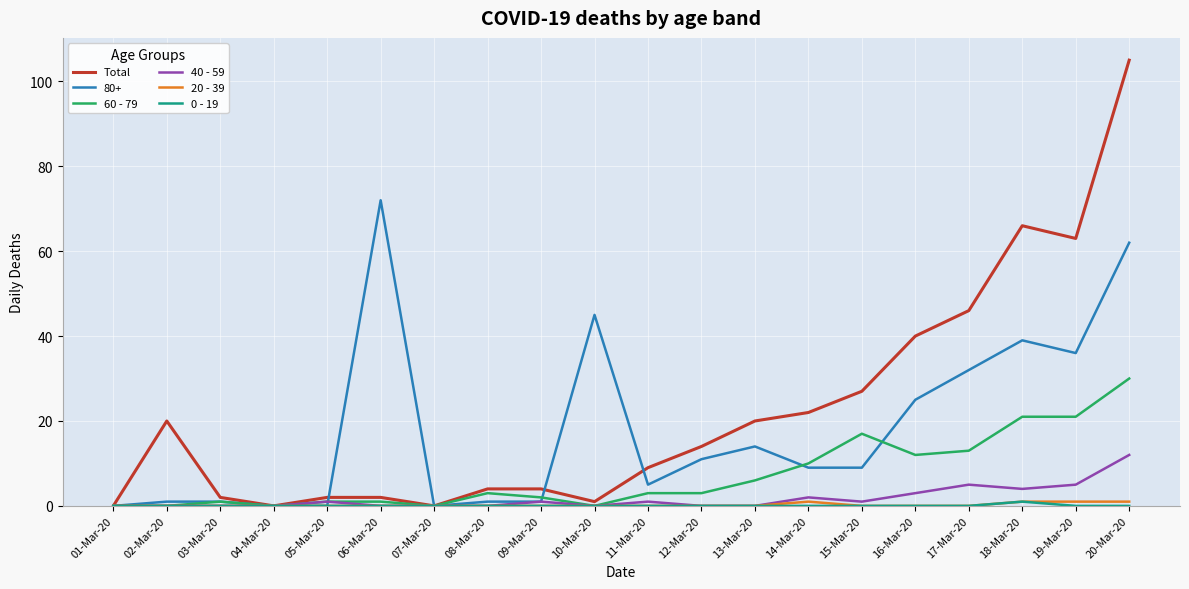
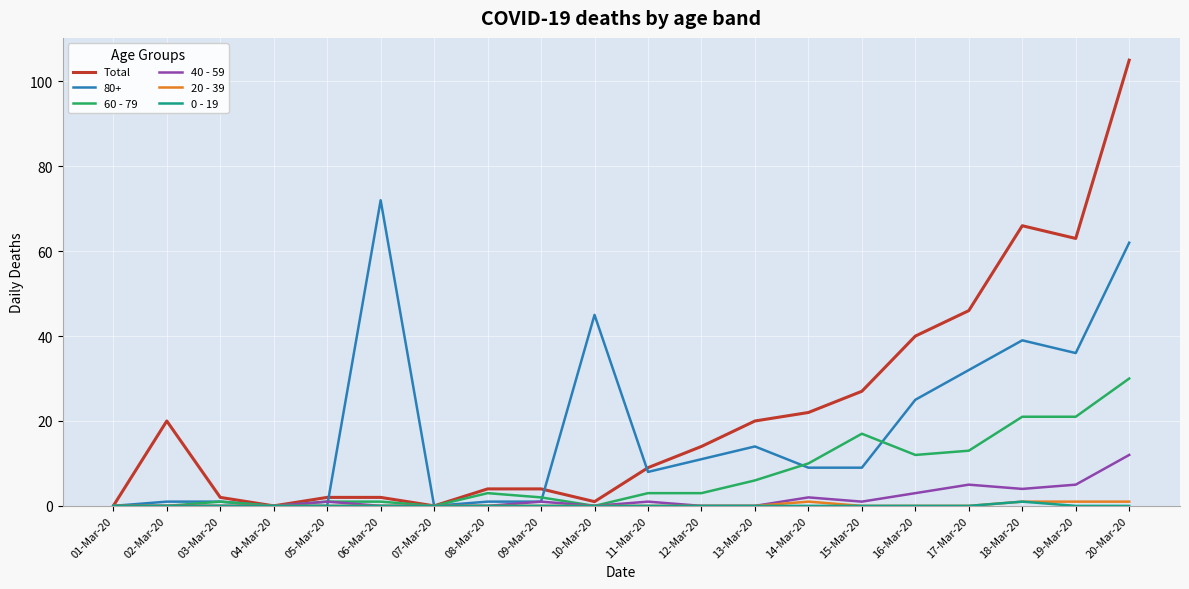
  {
    "Total": {
      "02-Mar-20": 20,
      "03-Mar-20": 2,
      "05-Mar-20": 2,
      "06-Mar-20": 2,
      "08-Mar-20": 4,
      "09-Mar-20": 4,
      "10-Mar-20": 1,
      "11-Mar-20": 9,
      "12-Mar-20": 14,
      "13-Mar-20": 20,
      "14-Mar-20": 22,
      "15-Mar-20": 27,
      "16-Mar-20": 40,
      "17-Mar-20": 46,
      "18-Mar-20": 66,
      "19-Mar-20": 63,
      "20-Mar-20": 105
    },
    "80+": {
      "02-Mar-20": 1,
      "06-Mar-20": 72,
      "08-Mar-20": 1,
      "10-Mar-20": 45,
-     "11-Mar-20": 5,
+     "11-Mar-20": 8,
      "12-Mar-20": 11,
      "13-Mar-20": 14,
      "14-Mar-20": 9,
      "15-Mar-20": 9,
      "16-Mar-20": 25,
      "17-Mar-20": 32,
      "18-Mar-20": 39,
      "19-Mar-20": 36,
      "20-Mar-20": 62
    },
    "40 - 59": {
      "11-Mar-20": 1,
      "14-Mar-20": 2,
      "15-Mar-20": 1,
      "16-Mar-20": 3,
      "17-Mar-20": 5,
      "18-Mar-20": 4,
      "19-Mar-20": 5,
      "20-Mar-20": 12
    },
    "20 - 39": {
      "14-Mar-20": 1,
      "19-Mar-20": 1,
      "20-Mar-20": 1
    }
  }
